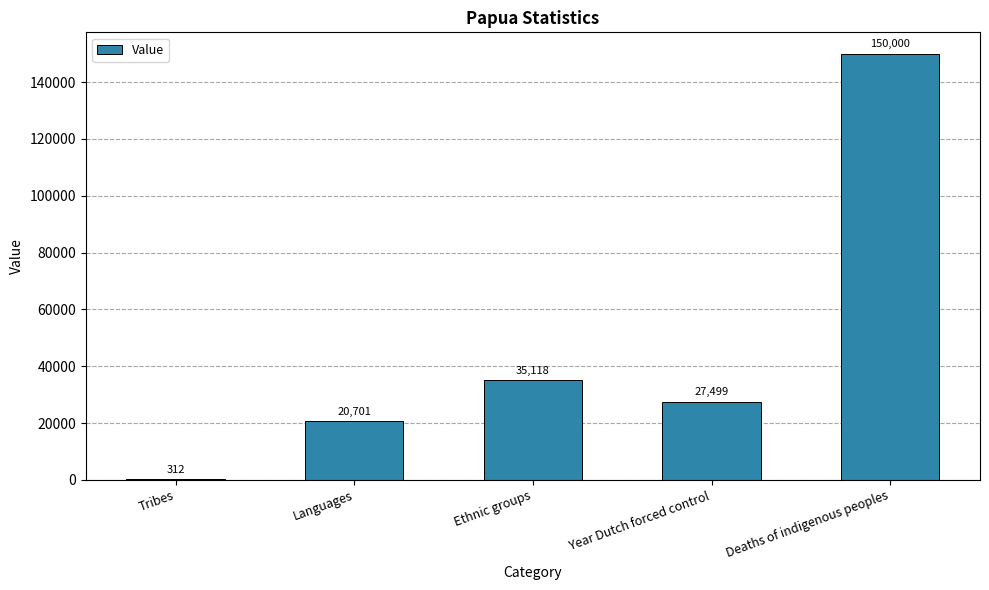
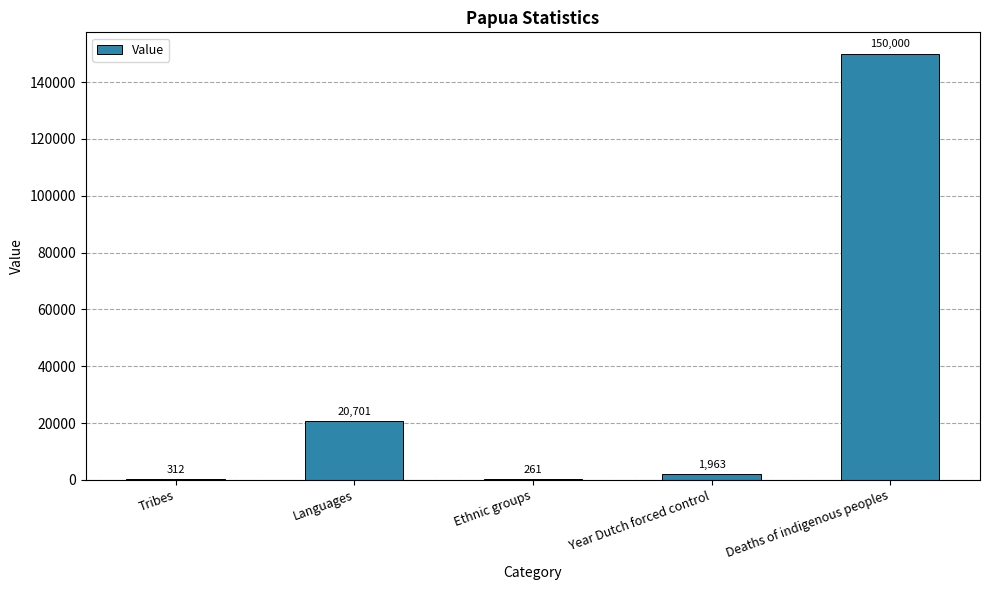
  {
    "Tribes": "312",
    "Languages": "20,701",
-   "Ethnic groups": "35,118",
-   "Year Dutch forced control": "27,499",
+   "Ethnic groups": "261",
+   "Year Dutch forced control": "1,963",
    "Deaths of indigenous peoples": "150,000"
  }
